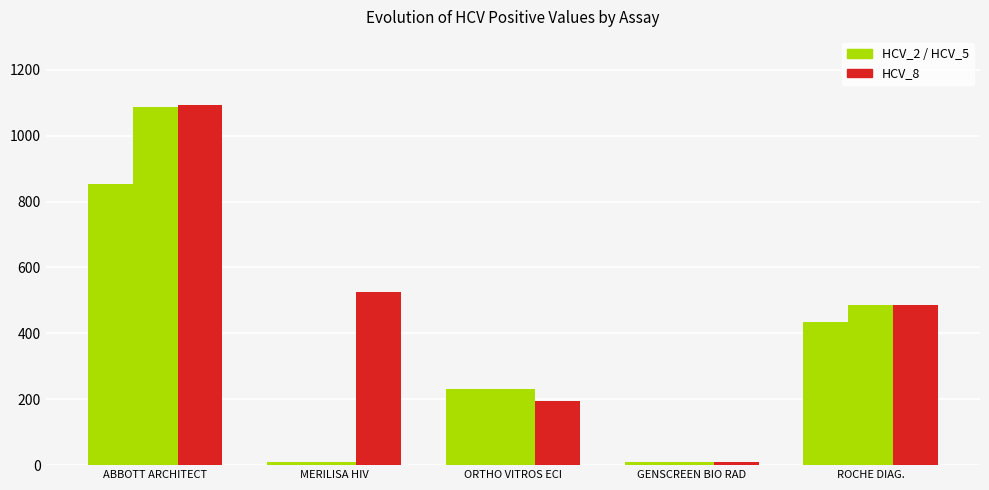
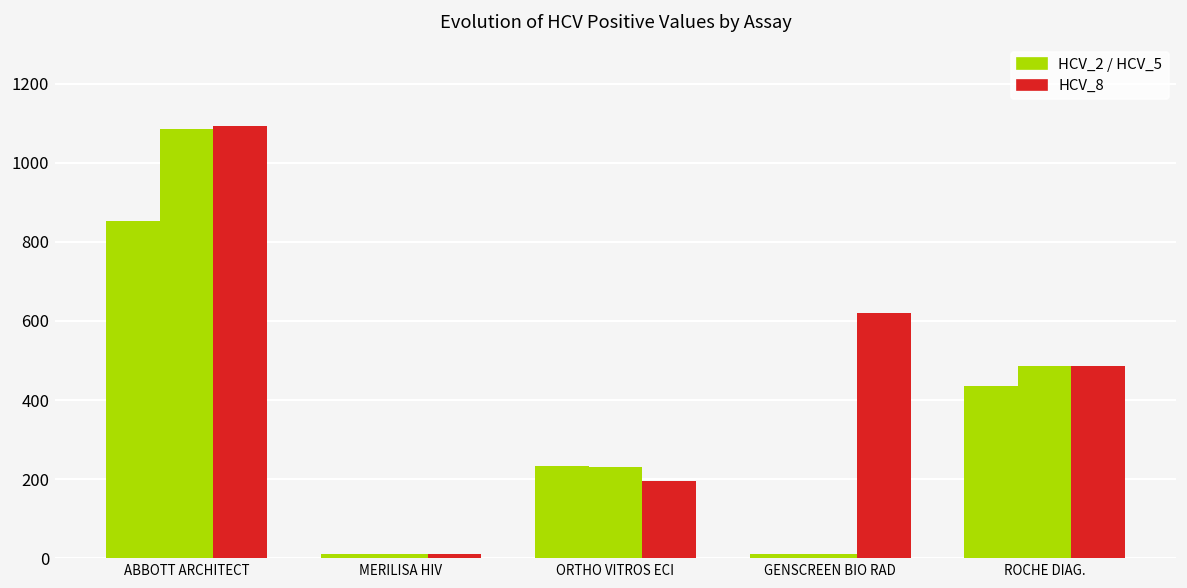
  {
    "HCV_8": {
      "ABBOTT ARCHITECT": 1090,
-     "MERILISA HIV": 520,
+     "MERILISA HIV": 10,
      "ORTHO VITROS ECI": 190,
-     "GENSCREEN BIO RAD": 10,
+     "GENSCREEN BIO RAD": 620,
      "ROCHE DIAG.": 490
    }
  }
